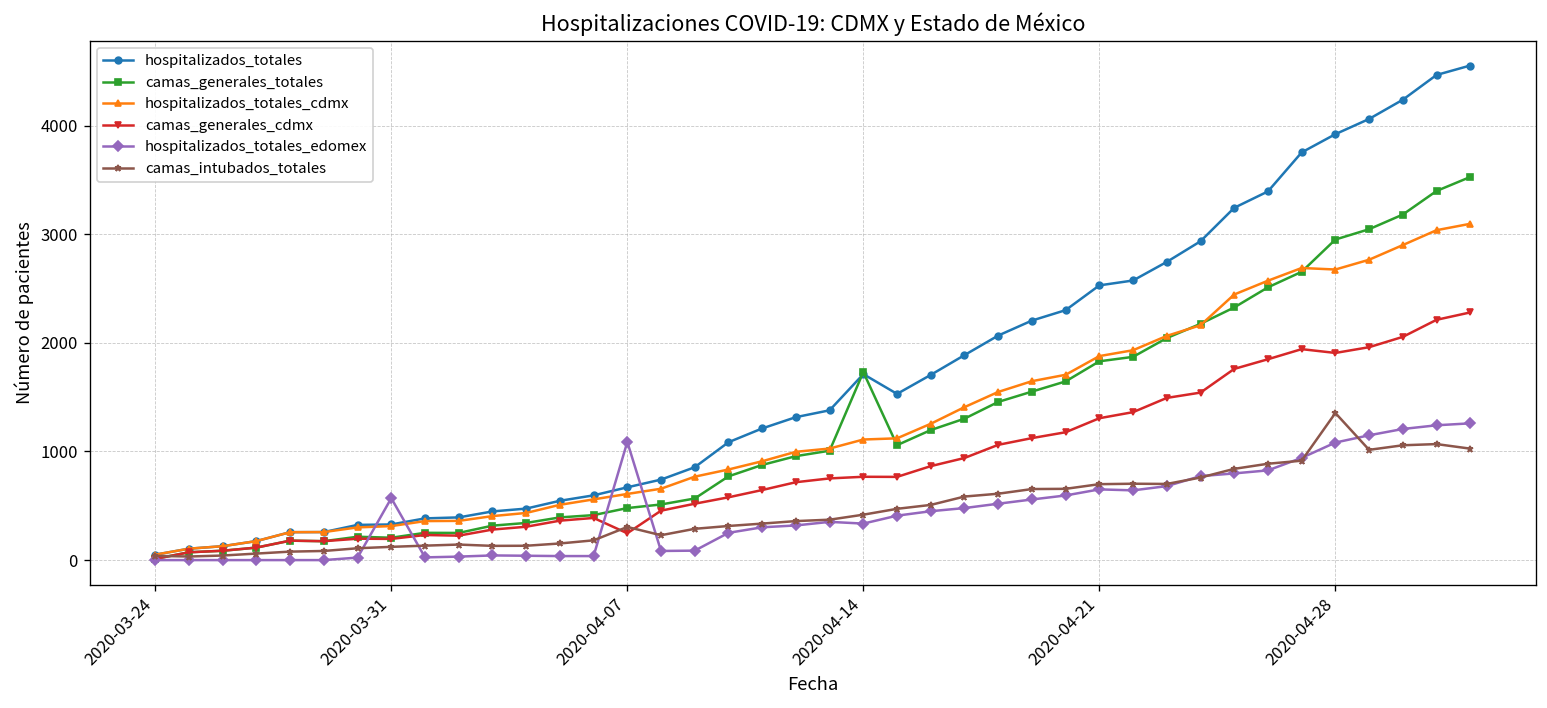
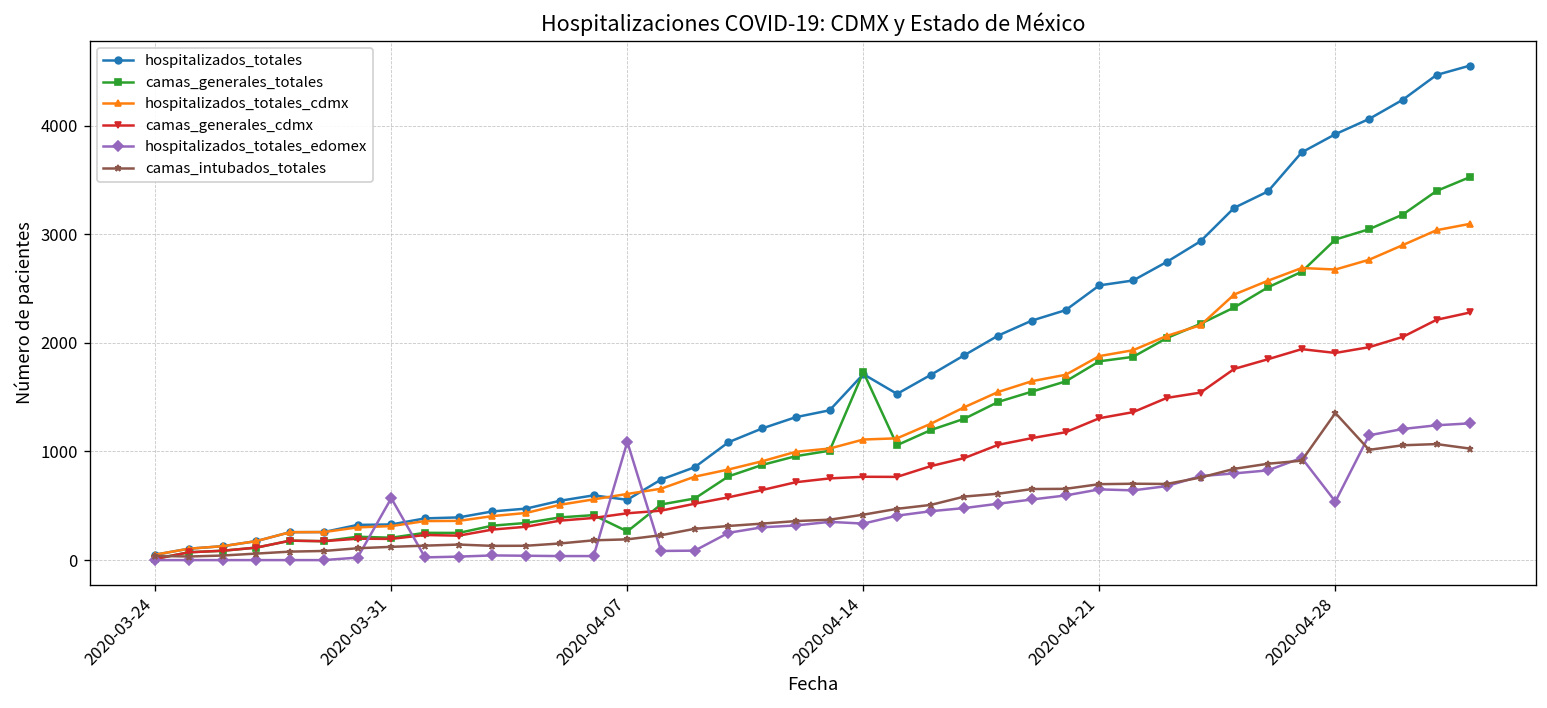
  {
    "hospitalizados_totales": {
-     "2020-04-07": 700,
+     "2020-04-07": 600,
      "2020-04-21": 2500,
      "2020-04-28": 3900
    },
    "camas_generales_totales": {
-     "2020-04-07": 500,
+     "2020-04-07": 300,
      "2020-04-21": 1800,
      "2020-04-28": 3000
    },
    "hospitalizados_totales_cdmx": {
      "2020-04-07": 600,
      "2020-04-14": 1100,
      "2020-04-21": 1900,
      "2020-04-28": 2700
    },
    "camas_generales_cdmx": {
-     "2020-04-07": 200,
+     "2020-04-07": 400,
      "2020-04-14": 800,
      "2020-04-21": 1300,
      "2020-04-28": 1900
    },
    "hospitalizados_totales_edomex": {
      "2020-03-31": 600,
      "2020-04-07": 1100,
      "2020-04-14": 300,
      "2020-04-21": 700,
-     "2020-04-28": 1100
+     "2020-04-28": 500
    },
    "camas_intubados_totales": {
      "2020-03-31": 100,
-     "2020-04-07": 300,
+     "2020-04-07": 200,
      "2020-04-14": 400,
      "2020-04-21": 700,
      "2020-04-28": 1400
    }
  }
